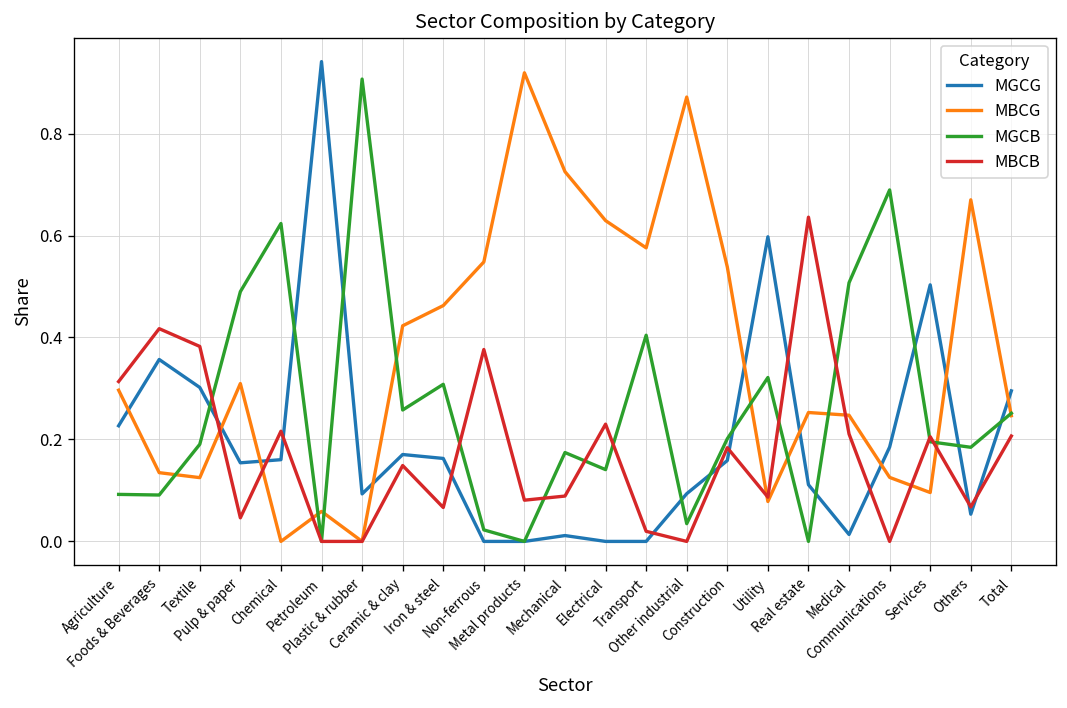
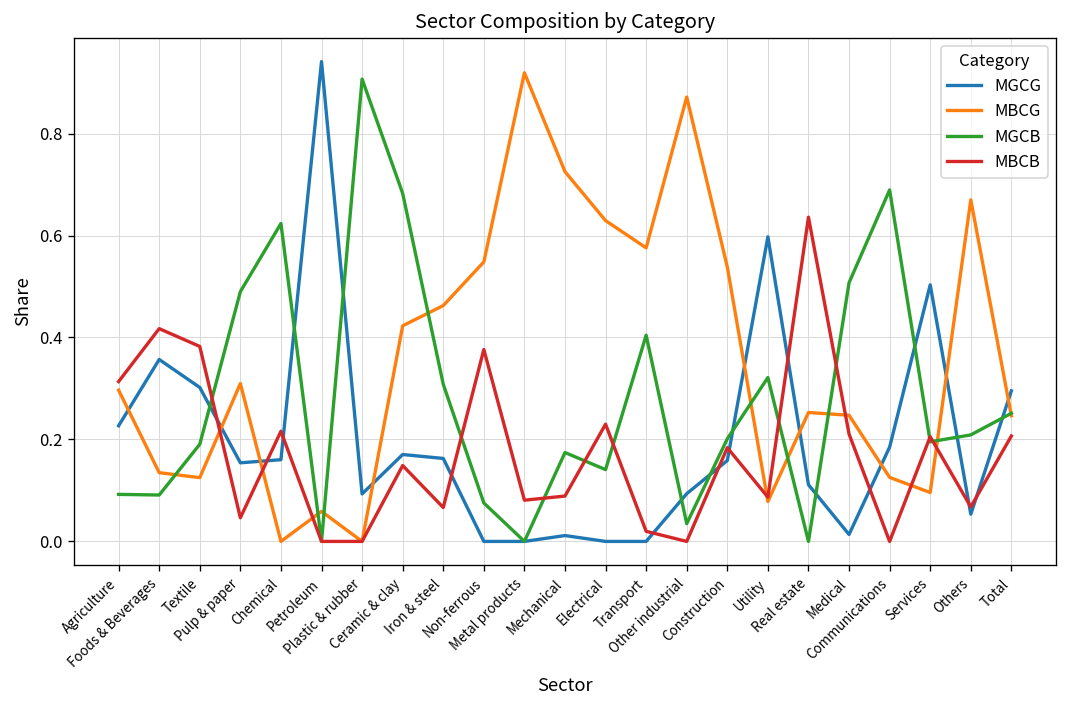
  {
    "MGCG": {
      "Agriculture": 0.23,
      "Foods & Beverages": 0.36,
      "Textile": 0.30,
      "Pulp & paper": 0.15,
      "Chemical": 0.16,
      "Petroleum": 0.94,
      "Plastic & rubber": 0.09,
      "Ceramic & clay": 0.17,
      "Iron & steel": 0.16,
      "Non-ferrous": 0.00,
      "Mechanical": 0.01,
      "Electrical": 0.00,
      "Transport": 0.00,
      "Other industrial": 0.09,
      "Construction": 0.16,
      "Utility": 0.60,
      "Real estate": 0.11,
      "Medical": 0.01,
      "Communications": 0.19,
      "Services": 0.50,
      "Others": 0.05,
      "Total": 0.30
    },
    "MBCG": {
      "Agriculture": 0.30,
      "Foods & Beverages": 0.13,
      "Textile": 0.13,
      "Pulp & paper": 0.31,
      "Chemical": 0.00,
      "Petroleum": 0.06,
      "Ceramic & clay": 0.42,
      "Iron & steel": 0.46,
      "Non-ferrous": 0.55,
      "Metal products": 0.92,
      "Mechanical": 0.73,
      "Electrical": 0.63,
      "Transport": 0.58,
      "Other industrial": 0.87,
      "Construction": 0.54,
      "Utility": 0.08,
      "Real estate": 0.25,
      "Medical": 0.25,
      "Communications": 0.13,
      "Services": 0.10,
      "Others": 0.67
    },
    "MGCB": {
      "Agriculture": 0.09,
      "Foods & Beverages": 0.09,
      "Textile": 0.19,
      "Pulp & paper": 0.49,
      "Chemical": 0.62,
      "Plastic & rubber": 0.91,
-     "Ceramic & clay": 0.26,
+     "Ceramic & clay": 0.68,
      "Iron & steel": 0.31,
-     "Non-ferrous": 0.02,
+     "Non-ferrous": 0.08,
      "Mechanical": 0.17,
      "Electrical": 0.14,
      "Transport": 0.40,
      "Other industrial": 0.03,
      "Construction": 0.20,
      "Utility": 0.32,
      "Real estate": 0.00,
      "Medical": 0.51,
      "Communications": 0.69,
      "Services": 0.20,
-     "Others": 0.18
+     "Others": 0.21
    },
    "MBCB": {
      "Agriculture": 0.31,
      "Foods & Beverages": 0.42,
      "Textile": 0.38,
      "Pulp & paper": 0.05,
      "Chemical": 0.22,
      "Ceramic & clay": 0.15,
      "Iron & steel": 0.07,
      "Non-ferrous": 0.38,
      "Metal products": 0.08,
      "Mechanical": 0.09,
      "Electrical": 0.23,
      "Transport": 0.02,
      "Other industrial": 0.00,
      "Construction": 0.18,
      "Utility": 0.09,
      "Real estate": 0.64,
      "Medical": 0.21,
      "Communications": 0.00,
      "Services": 0.21,
      "Others": 0.07,
      "Total": 0.21
    }
  }
